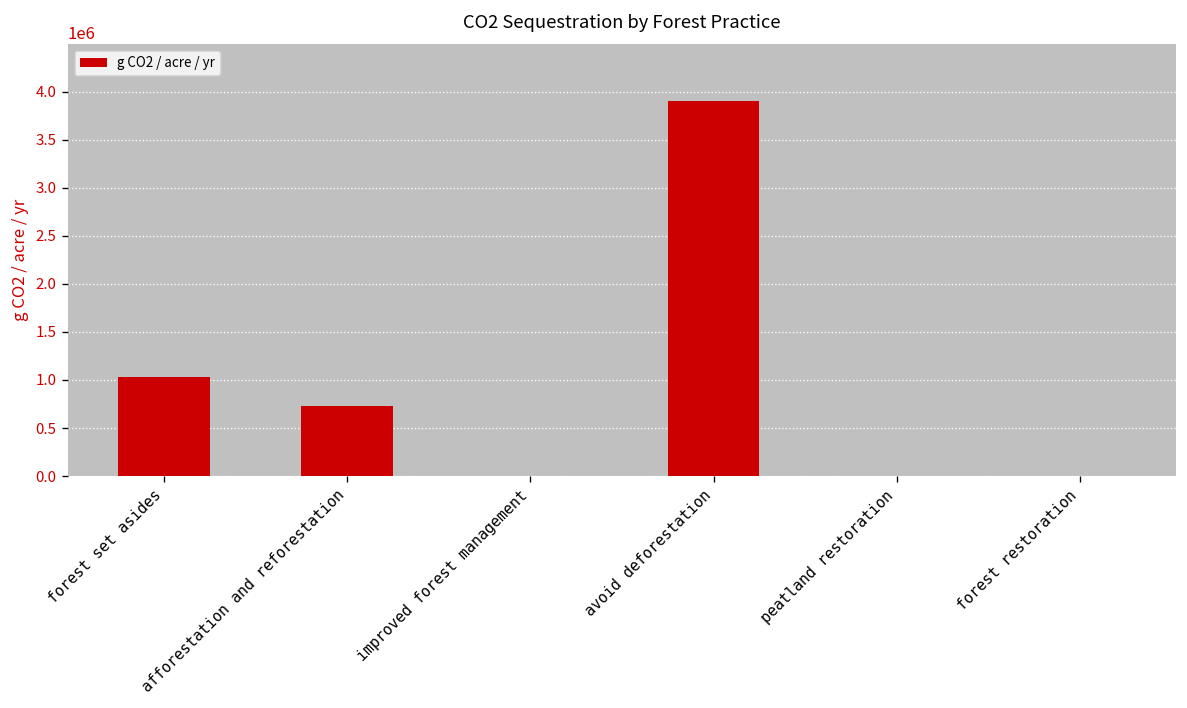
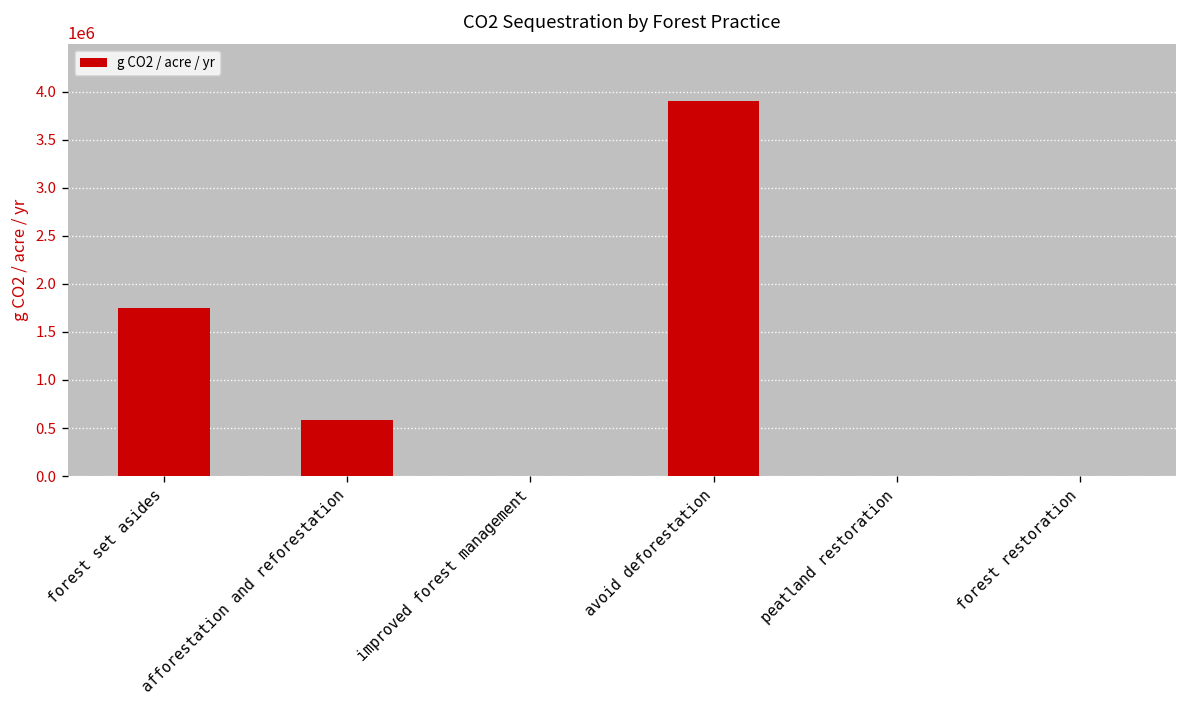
  {
-   "forest set asides": 1000000,
-   "afforestation and reforestation": 700000,
+   "forest set asides": 1700000,
+   "afforestation and reforestation": 600000,
    "improved forest management": 0,
    "avoid deforestation": 3900000,
    "peatland restoration": 0,
    "forest restoration": 0
  }
